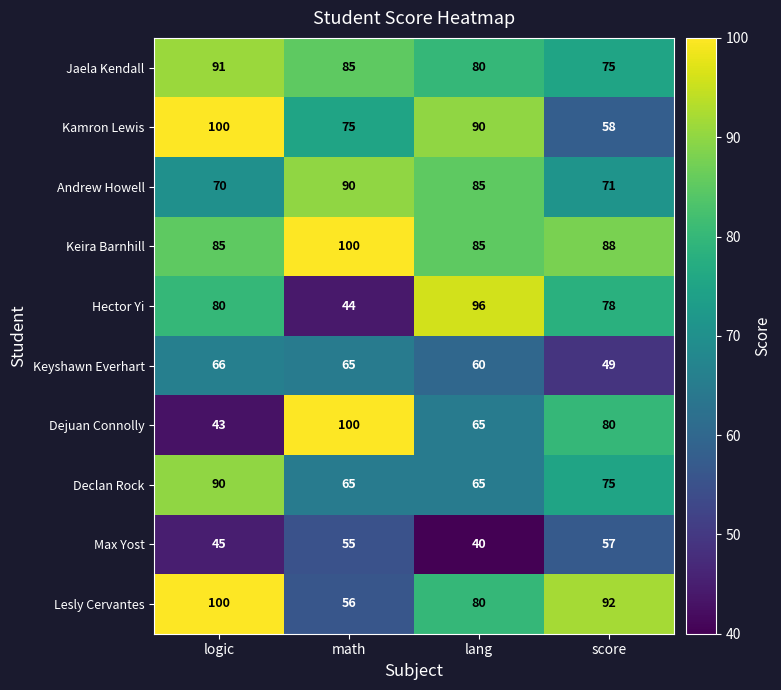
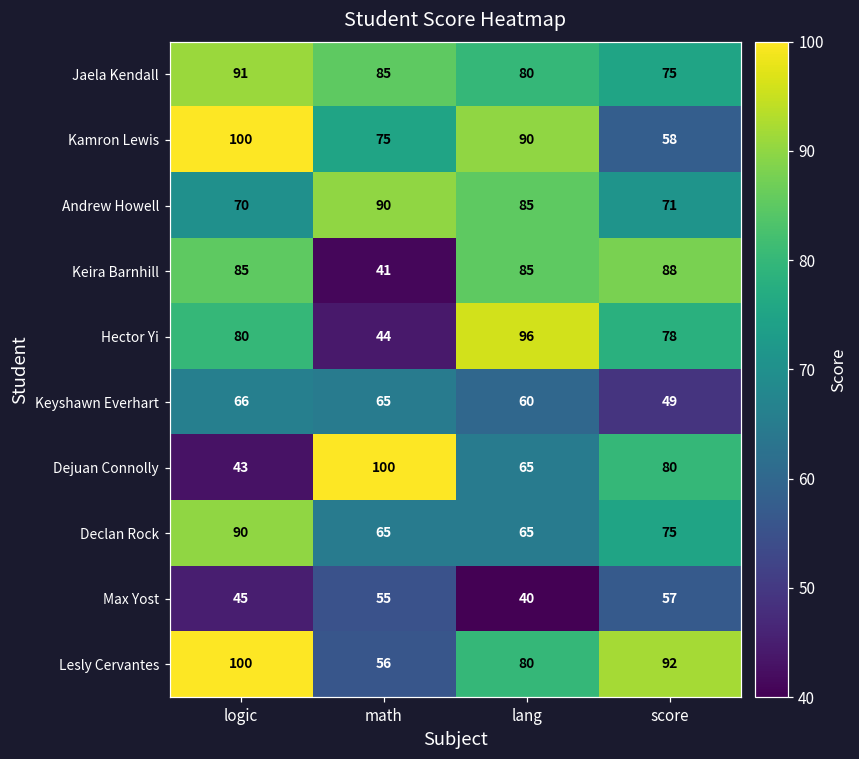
  {
    "Jaela Kendall": {
      "logic": 91,
      "math": 85,
      "lang": 80,
      "score": 75
    },
    "Kamron Lewis": {
      "logic": 100,
      "math": 75,
      "lang": 90,
      "score": 58
    },
    "Andrew Howell": {
      "logic": 70,
      "math": 90,
      "lang": 85,
      "score": 71
    },
    "Keira Barnhill": {
      "logic": 85,
-     "math": 100,
+     "math": 41,
      "lang": 85,
      "score": 88
    },
    "Hector Yi": {
      "logic": 80,
      "math": 44,
      "lang": 96,
      "score": 78
    },
    "Keyshawn Everhart": {
      "logic": 66,
      "math": 65,
      "lang": 60,
      "score": 49
    },
    "Dejuan Connolly": {
      "logic": 43,
      "math": 100,
      "lang": 65,
      "score": 80
    },
    "Declan Rock": {
      "logic": 90,
      "math": 65,
      "lang": 65,
      "score": 75
    },
    "Max Yost": {
      "logic": 45,
      "math": 55,
      "lang": 40,
      "score": 57
    },
    "Lesly Cervantes": {
      "logic": 100,
      "math": 56,
      "lang": 80,
      "score": 92
    }
  }
